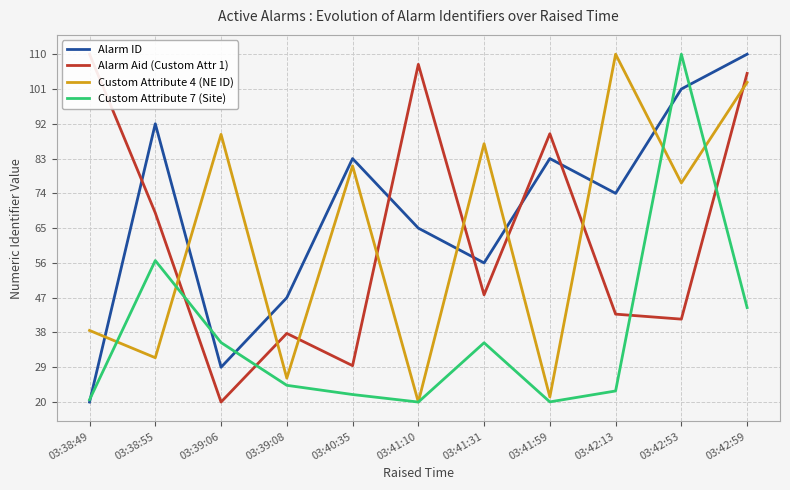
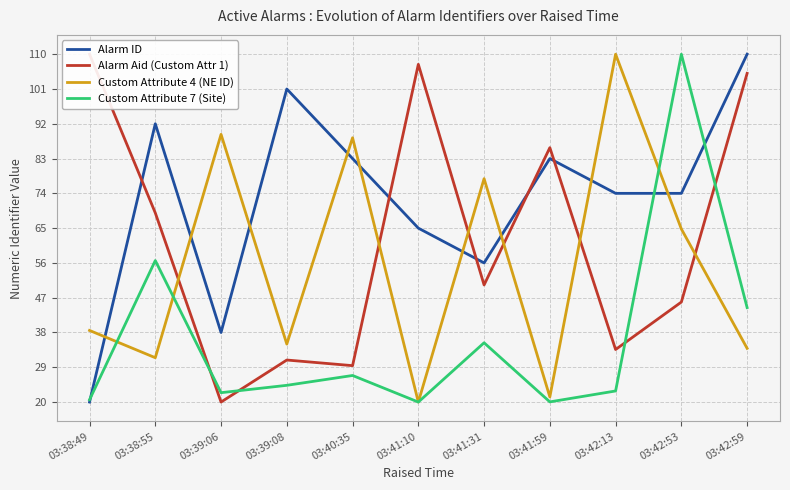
  {
    "Alarm ID": {
      "03:38:55": 92,
-     "03:39:06": 29,
-     "03:39:08": 47,
+     "03:39:06": 38,
+     "03:39:08": 101,
      "03:40:35": 83,
      "03:41:10": 65,
      "03:41:31": 56,
      "03:41:59": 83,
      "03:42:13": 74,
-     "03:42:53": 101,
+     "03:42:53": 74,
      "03:42:59": 110
    },
    "Alarm Aid (Custom Attr 1)": {
      "03:38:55": 69,
      "03:39:06": 20,
-     "03:39:08": 38,
+     "03:39:08": 31,
      "03:40:35": 29,
      "03:41:10": 107,
-     "03:41:31": 48,
-     "03:41:59": 89,
-     "03:42:13": 43,
-     "03:42:53": 41,
+     "03:41:31": 50,
+     "03:41:59": 86,
+     "03:42:13": 34,
+     "03:42:53": 46,
      "03:42:59": 105
    },
    "Custom Attribute 4 (NE ID)": {
      "03:38:49": 39,
      "03:38:55": 31,
      "03:39:06": 89,
-     "03:39:08": 26,
-     "03:40:35": 81,
-     "03:41:31": 87,
+     "03:39:08": 35,
+     "03:40:35": 88,
+     "03:41:31": 78,
      "03:41:59": 21,
      "03:42:13": 110,
-     "03:42:53": 77,
-     "03:42:59": 103
+     "03:42:53": 65,
+     "03:42:59": 34
    },
    "Custom Attribute 7 (Site)": {
      "03:38:55": 57,
-     "03:39:06": 35,
+     "03:39:06": 22,
      "03:39:08": 24,
-     "03:40:35": 22,
+     "03:40:35": 27,
      "03:41:31": 35,
      "03:41:59": 20,
      "03:42:13": 23,
      "03:42:53": 110,
      "03:42:59": 44
    }
  }
